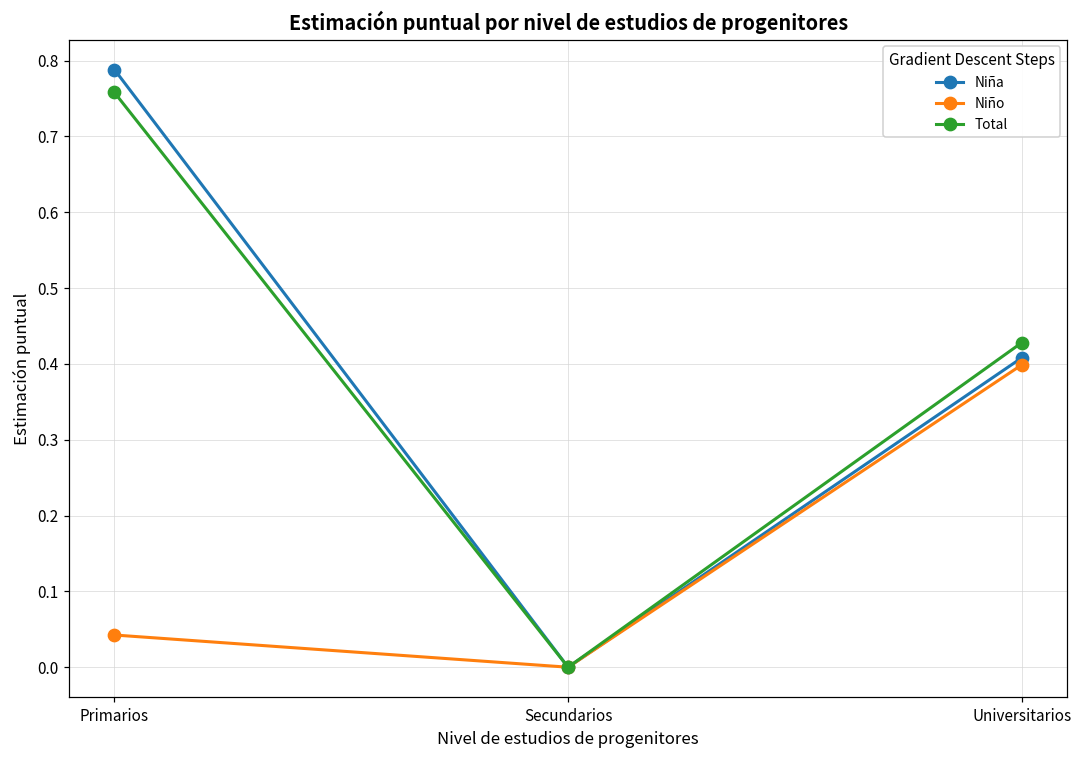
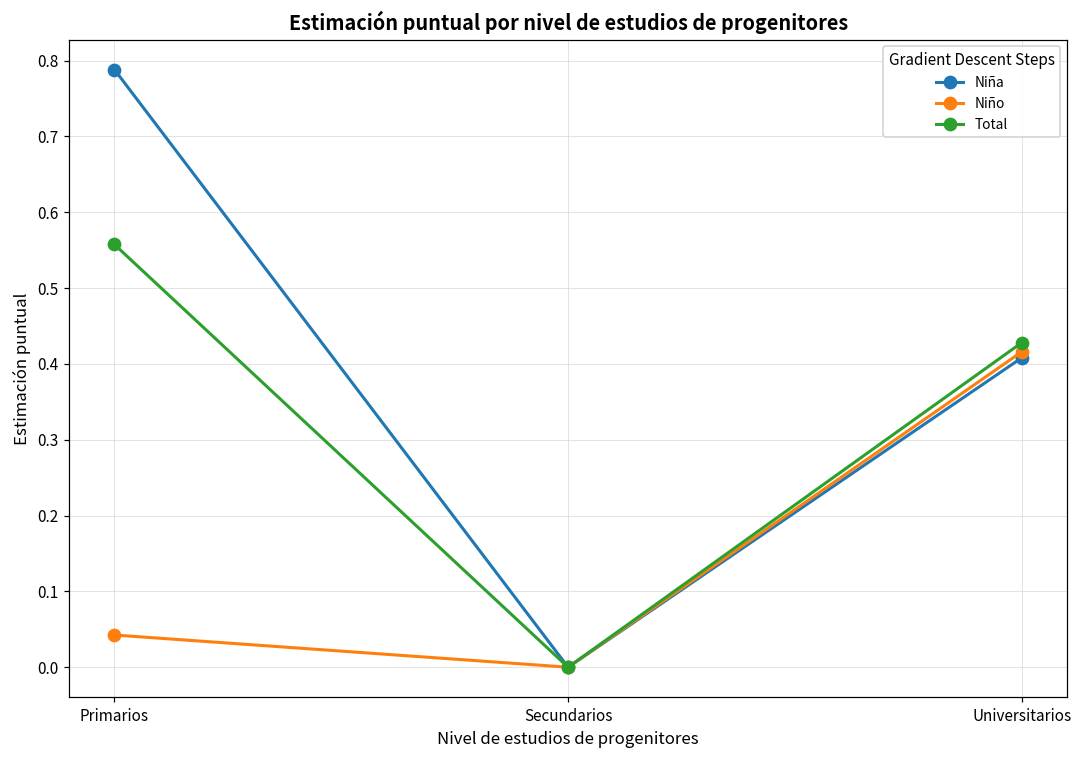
  {
    "Niña": {
      "Primarios": 0.79,
      "Universitarios": 0.41
    },
    "Niño": {
      "Primarios": 0.04,
-     "Universitarios": 0.40
+     "Universitarios": 0.42
    },
    "Total": {
-     "Primarios": 0.76,
+     "Primarios": 0.56,
      "Universitarios": 0.43
    }
  }
